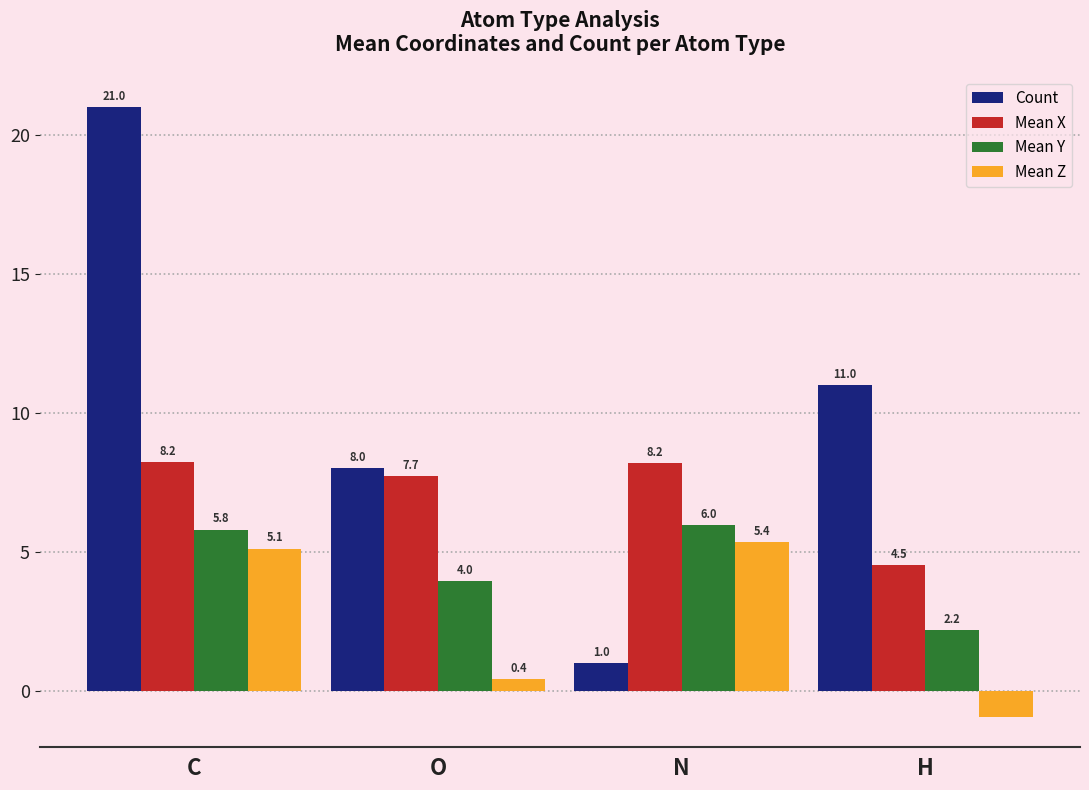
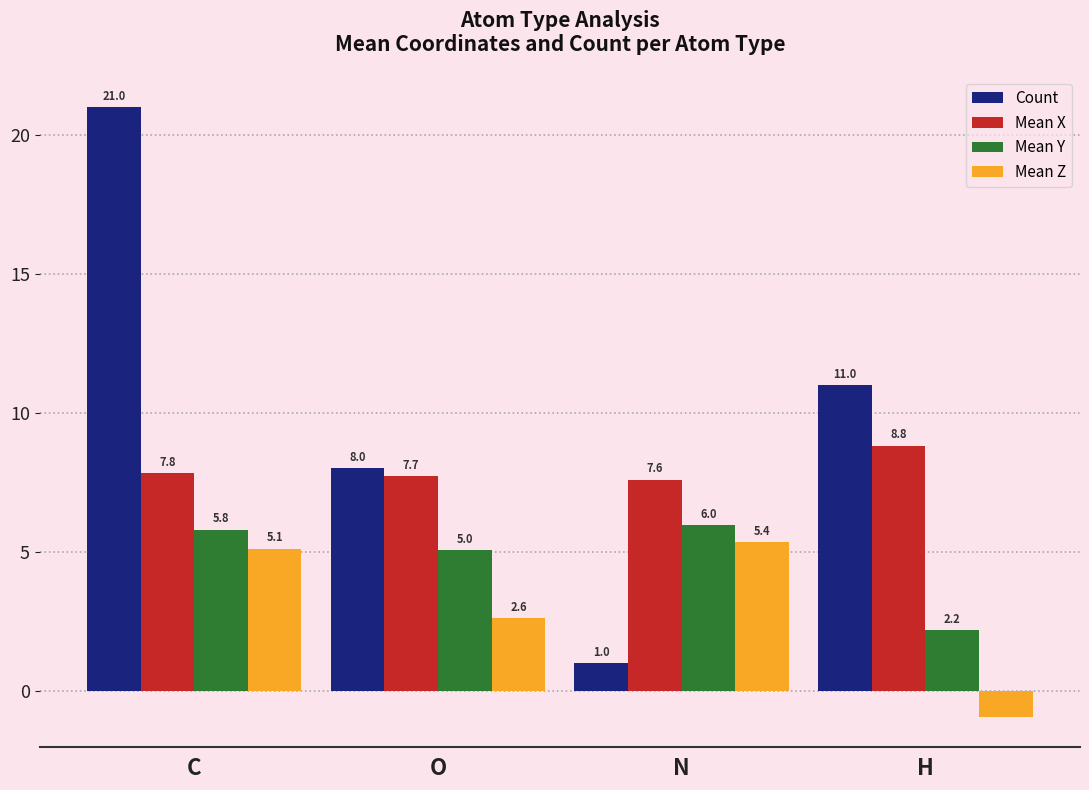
  {
    "Count": {
      "C": 21.0,
      "O": 8.0,
      "N": 1.0,
      "H": 11.0
    },
    "Mean X": {
-     "C": 8.2,
+     "C": 7.8,
      "O": 7.7,
-     "N": 8.2,
-     "H": 4.5
+     "N": 7.6,
+     "H": 8.8
    },
    "Mean Y": {
      "C": 5.8,
-     "O": 4.0,
+     "O": 5.0,
      "N": 6.0,
      "H": 2.2
    },
    "Mean Z": {
      "C": 5.1,
-     "O": 0.4,
+     "O": 2.6,
      "N": 5.4
    }
  }
